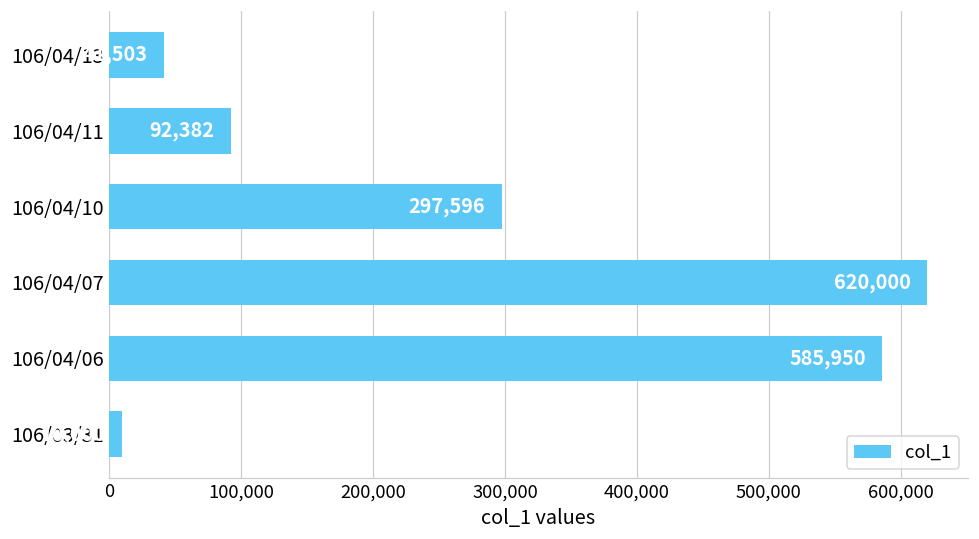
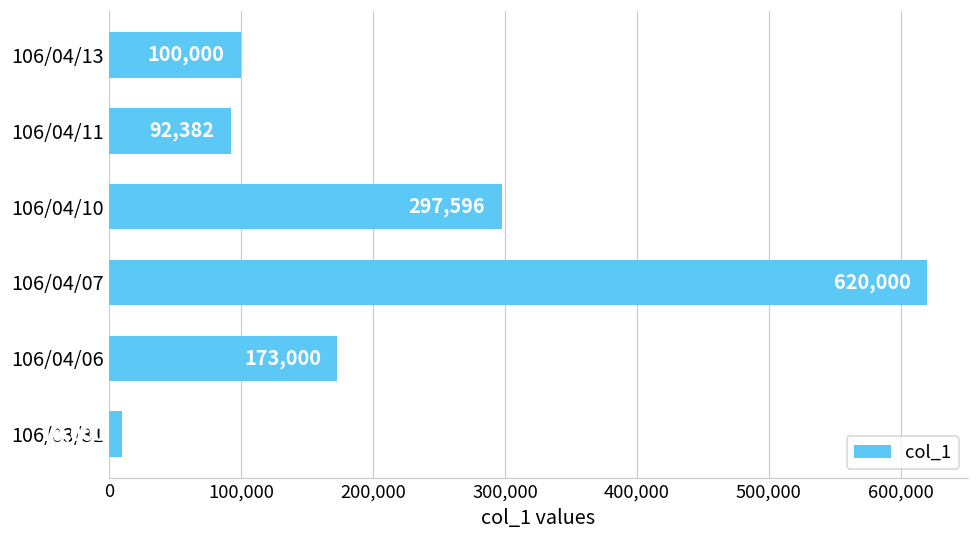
  {
-   "106/04/13": "41,503",
+   "106/04/13": "100,000",
    "106/04/11": "92,382",
    "106/04/10": "297,596",
    "106/04/07": "620,000",
-   "106/04/06": "585,950"
+   "106/04/06": "173,000"
  }
